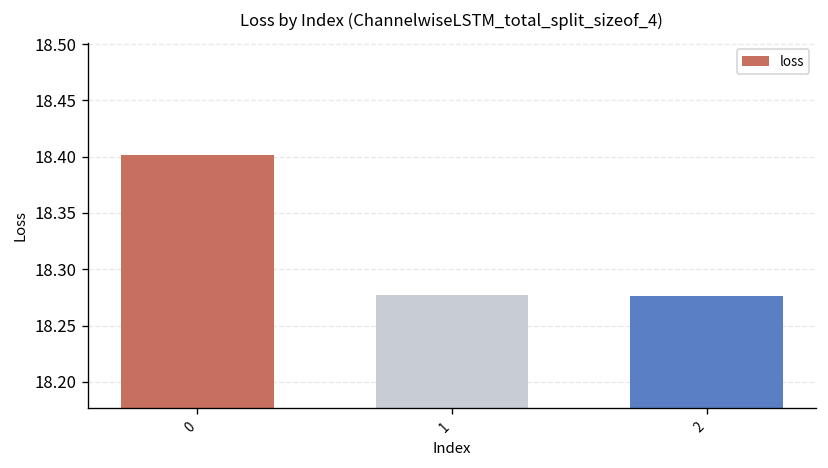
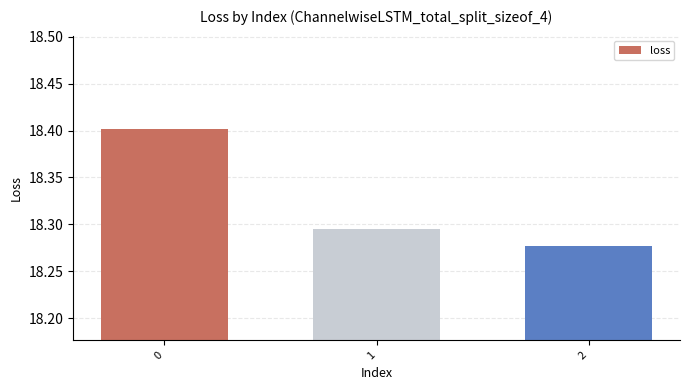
  {
    "0": 18.40,
-   "1": 18.28,
+   "1": 18.30,
    "2": 18.28
  }
